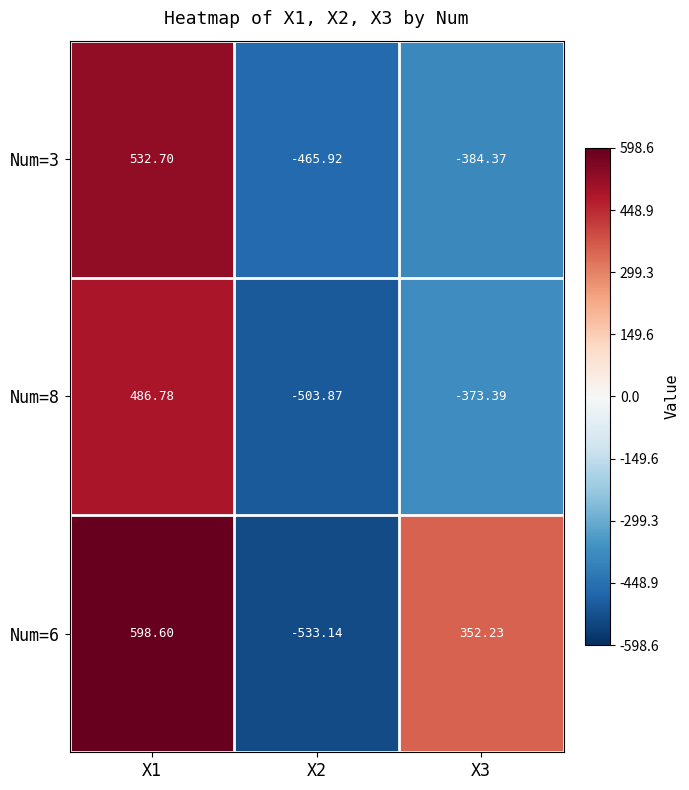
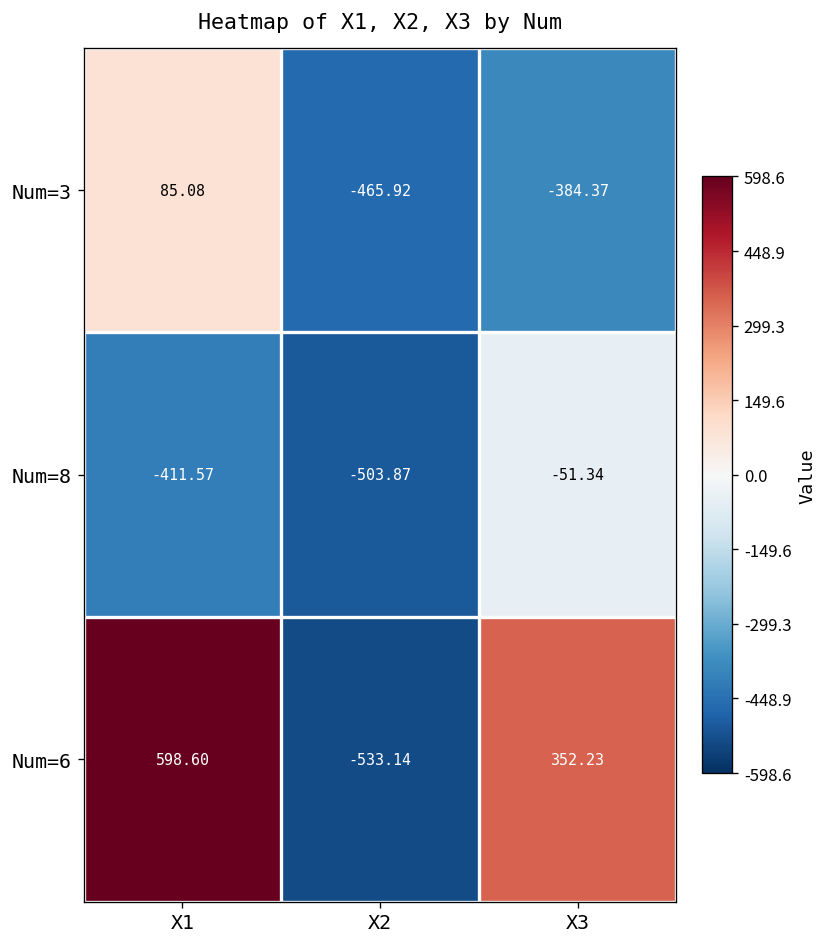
  {
    "Num=3": {
-     "X1": 532.70,
+     "X1": 85.08,
      "X2": -465.92,
      "X3": -384.37
    },
    "Num=8": {
-     "X1": 486.78,
+     "X1": -411.57,
      "X2": -503.87,
-     "X3": -373.39
+     "X3": -51.34
    },
    "Num=6": {
      "X1": 598.60,
      "X2": -533.14,
      "X3": 352.23
    }
  }
